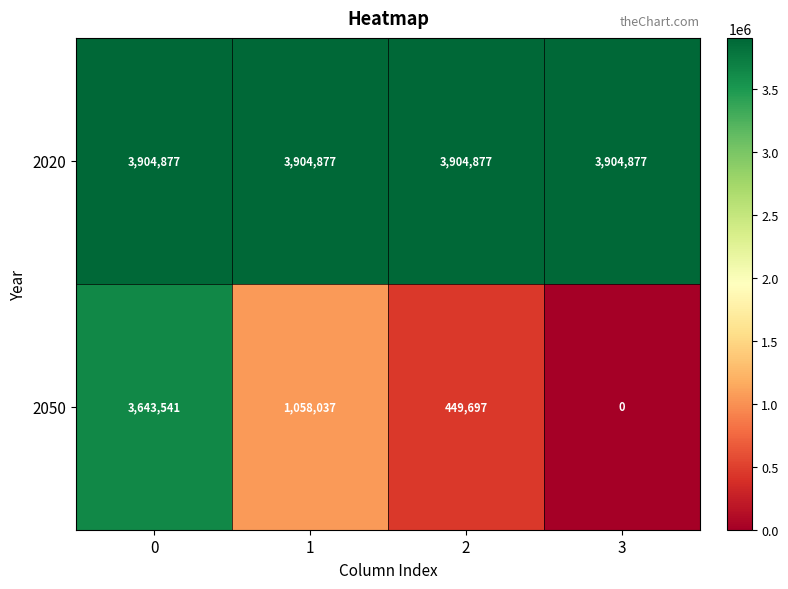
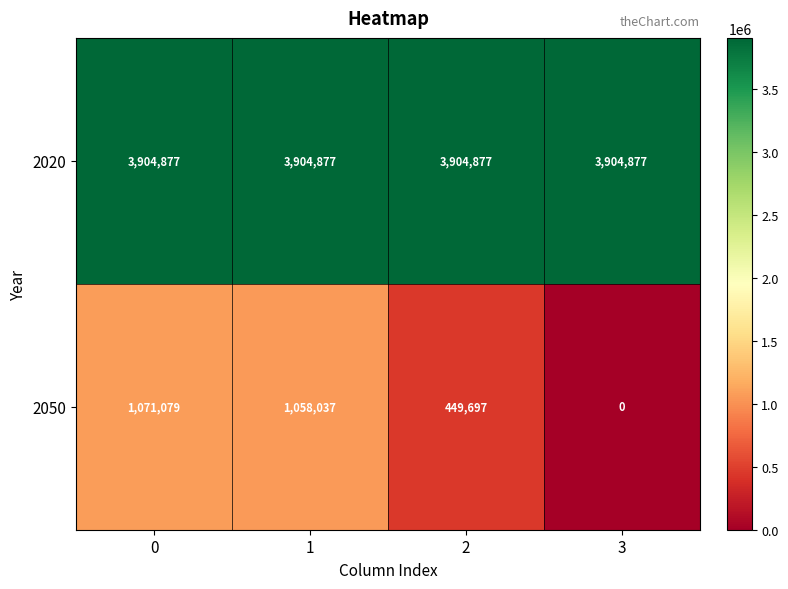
  {
    "2020": {
      "0": "3,904,877",
      "1": "3,904,877",
      "2": "3,904,877",
      "3": "3,904,877"
    },
    "2050": {
-     "0": "3,643,541",
+     "0": "1,071,079",
      "1": "1,058,037",
      "2": "449,697",
      "3": "0"
    }
  }
